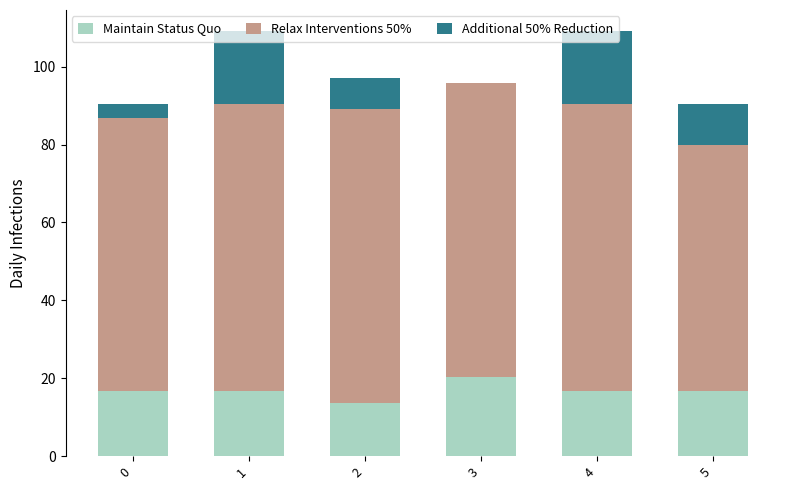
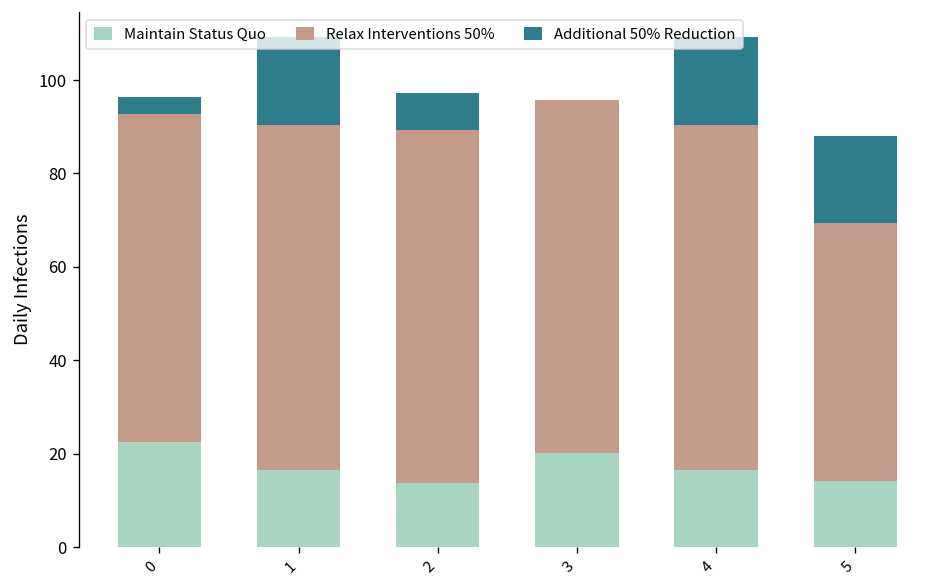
  {
    "Maintain Status Quo": {
-     "0": 17,
+     "0": 23,
      "1": 17,
      "2": 14,
      "3": 20,
      "4": 17,
-     "5": 17
+     "5": 14
    },
    "Relax Interventions 50%": {
      "0": 74,
      "1": 74,
      "2": 76,
      "3": 76,
      "4": 74,
      "5": 74
    },
    "Additional 50% Reduction": {
      "2": 8,
      "3": 0,
-     "5": -10
+     "5": -19
    }
  }
